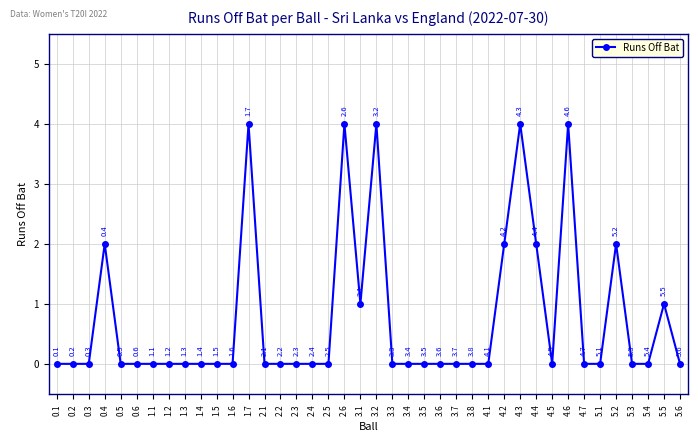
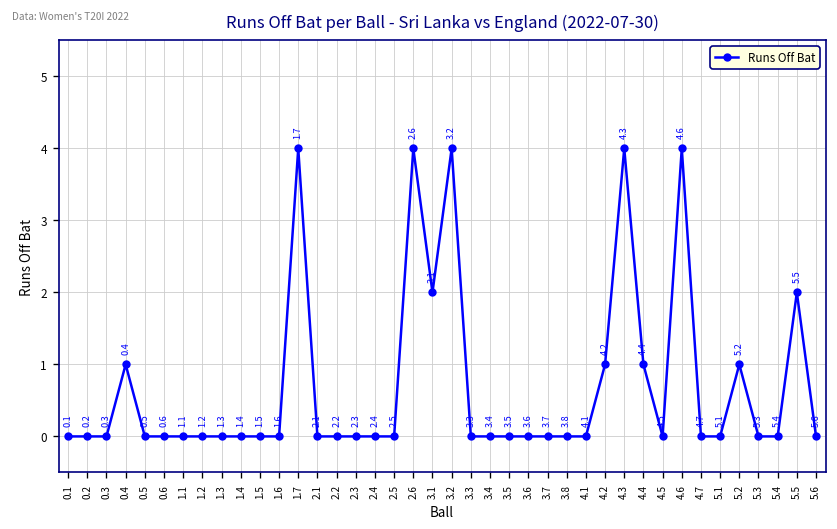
  {
-   "0.4": 2,
-   "3.1": 1,
-   "4.2": 2,
-   "4.4": 2,
-   "5.2": 2,
-   "5.5": 1
+   "0.4": 1,
+   "3.1": 2,
+   "4.2": 1,
+   "4.4": 1,
+   "5.2": 1,
+   "5.5": 2
  }
